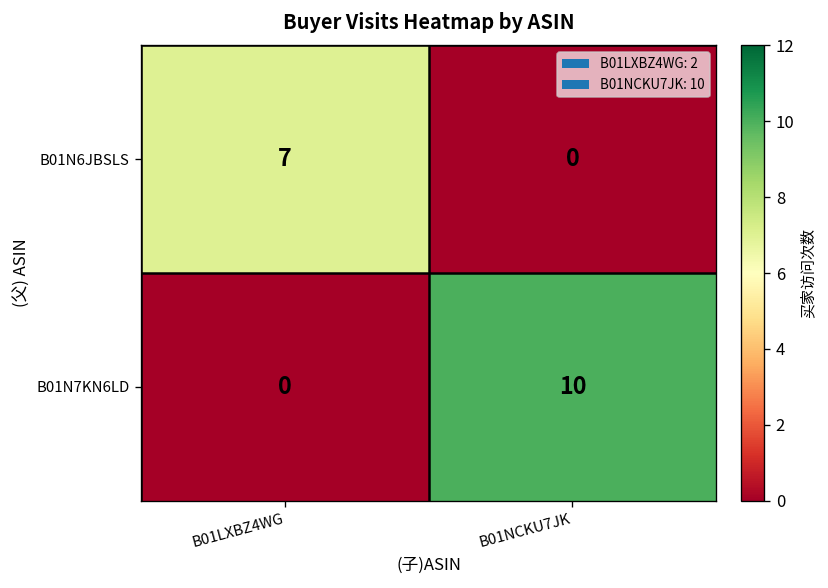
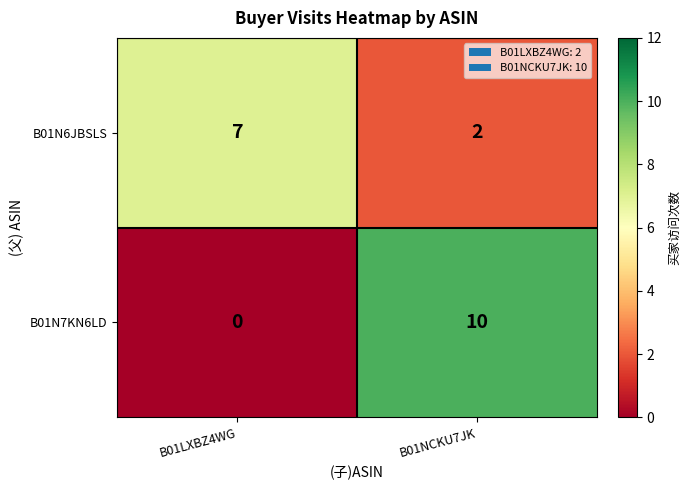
  {
    "B01N6JBSLS": {
      "B01LXBZ4WG": 7,
-     "B01NCKU7JK": 0
+     "B01NCKU7JK": 2
    },
    "B01N7KN6LD": {
      "B01LXBZ4WG": 0,
      "B01NCKU7JK": 10
    }
  }
